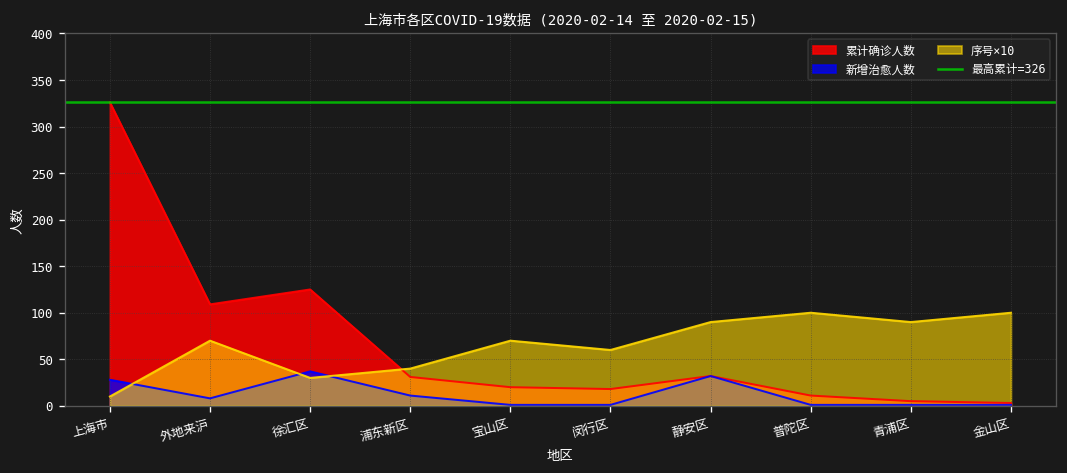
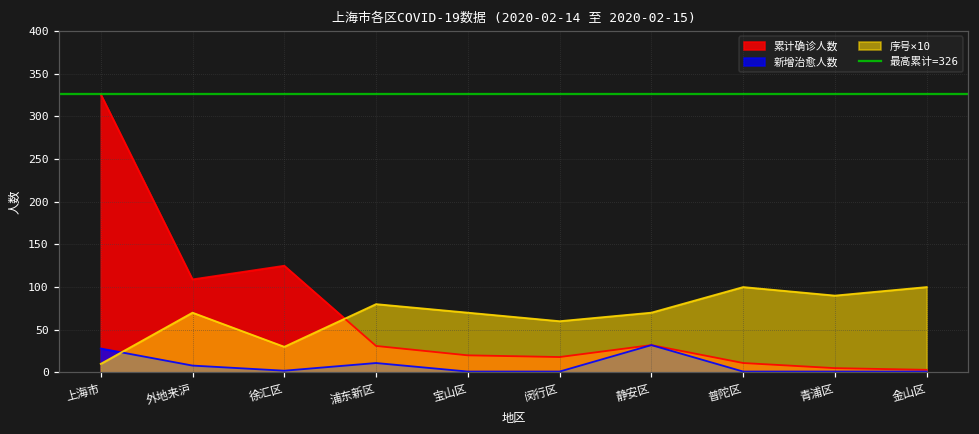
  {
    "累计确诊人数": {
      "上海市": 330,
      "外地来沪": 110,
      "徐汇区": 130,
      "浦东新区": 30,
      "宝山区": 20,
      "闵行区": 20,
      "普陀区": 10,
      "青浦区": 10
    },
    "新增治愈人数": {
      "上海市": 30,
      "外地来沪": 10,
-     "徐汇区": 40,
+     "徐汇区": 0,
      "浦东新区": 10,
      "宝山区": 0,
      "闵行区": 0,
      "普陀区": 0,
      "青浦区": 0
    },
    "序号×10": {
      "上海市": 10,
      "外地来沪": 70,
      "徐汇区": 30,
-     "浦东新区": 40,
+     "浦东新区": 80,
      "宝山区": 70,
      "闵行区": 60,
-     "静安区": 90,
+     "静安区": 70,
      "普陀区": 100,
      "青浦区": 90,
      "金山区": 100
    }
  }
